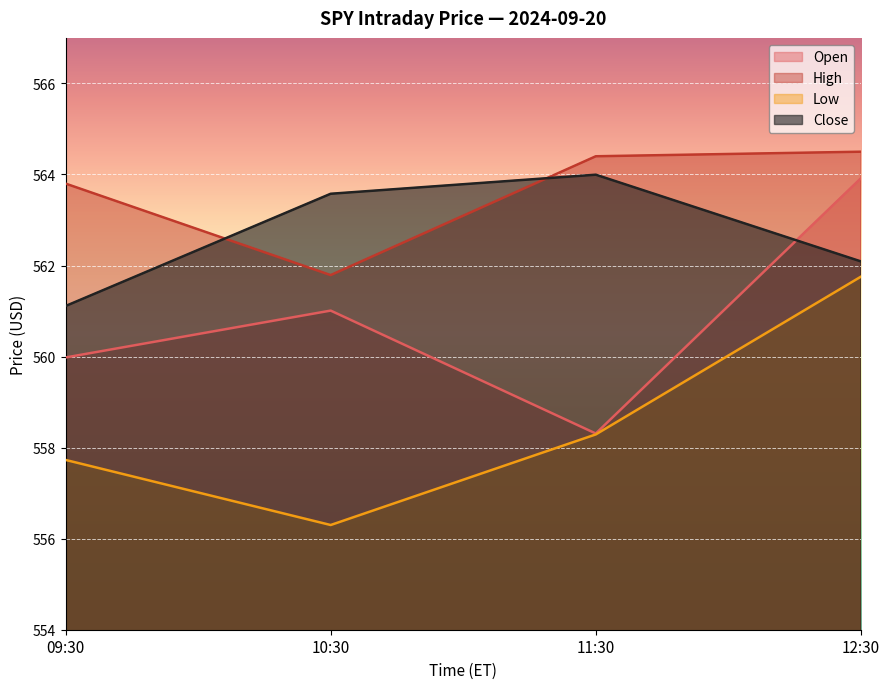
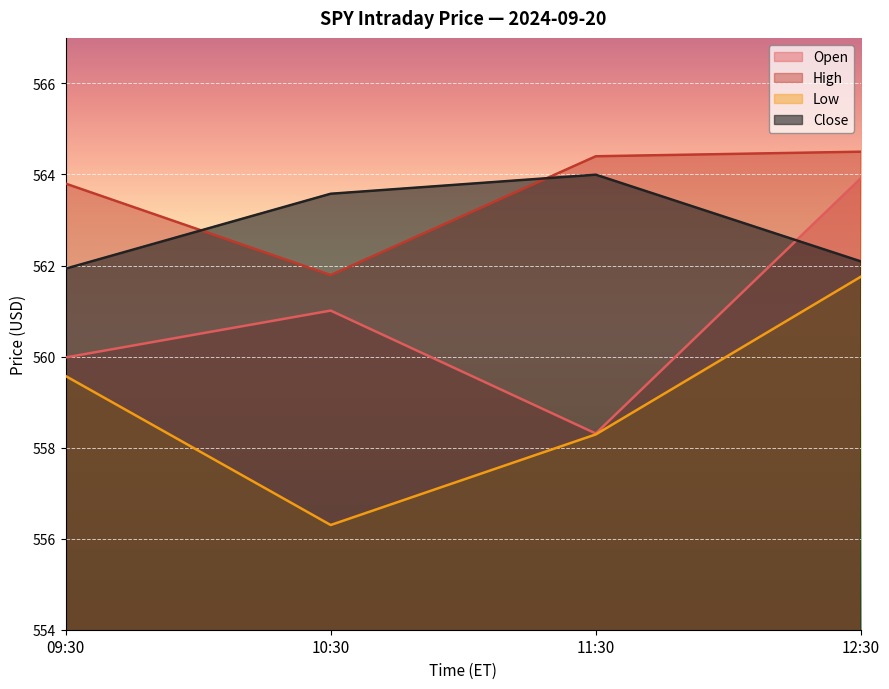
  {
    "Low": {
-     "09:30": 557.7,
+     "09:30": 559.6,
      "10:30": 556.3,
      "12:30": 561.8
    },
    "Close": {
-     "09:30": 561.1,
+     "09:30": 561.9,
      "10:30": 563.6,
      "11:30": 564.0,
      "12:30": 562.1
    }
  }
